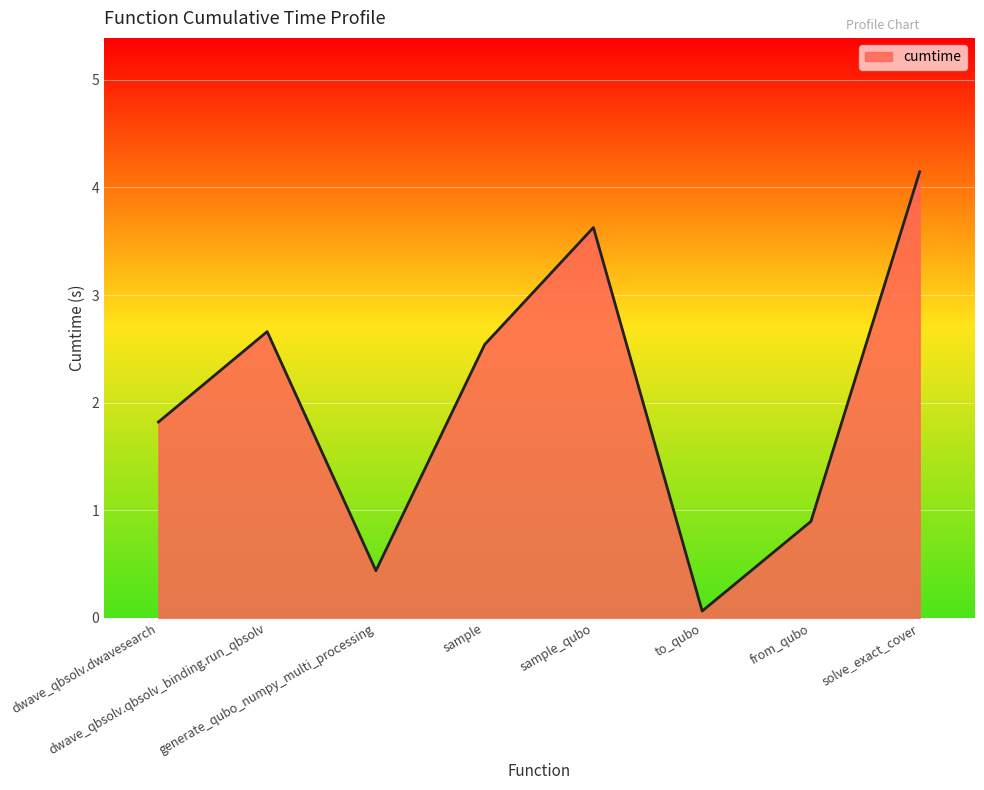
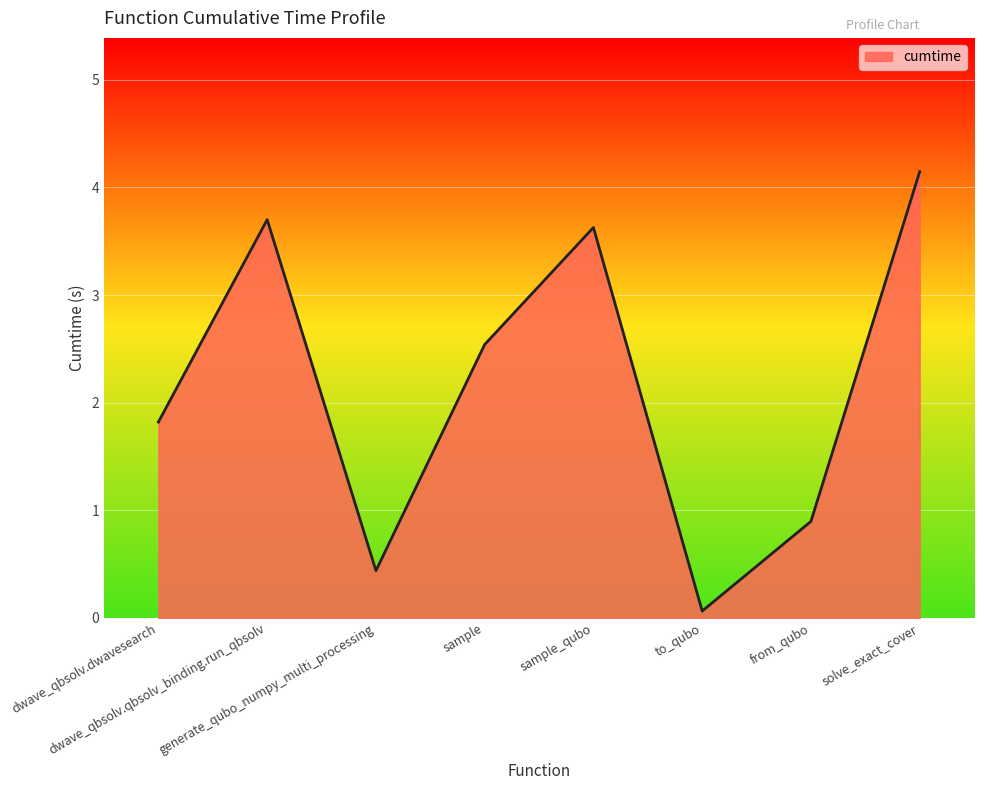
  {
    "dwave_qbsolv.dwavesearch": 1.82,
-   "dwave_qbsolv.qbsolv_binding.run_qbsolv": 2.66,
+   "dwave_qbsolv.qbsolv_binding.run_qbsolv": 3.70,
    "generate_qubo_numpy_multi_processing": 0.44,
    "sample": 2.54,
    "sample_qubo": 3.63,
    "to_qubo": 0.06,
    "from_qubo": 0.90,
    "solve_exact_cover": 4.15
  }
